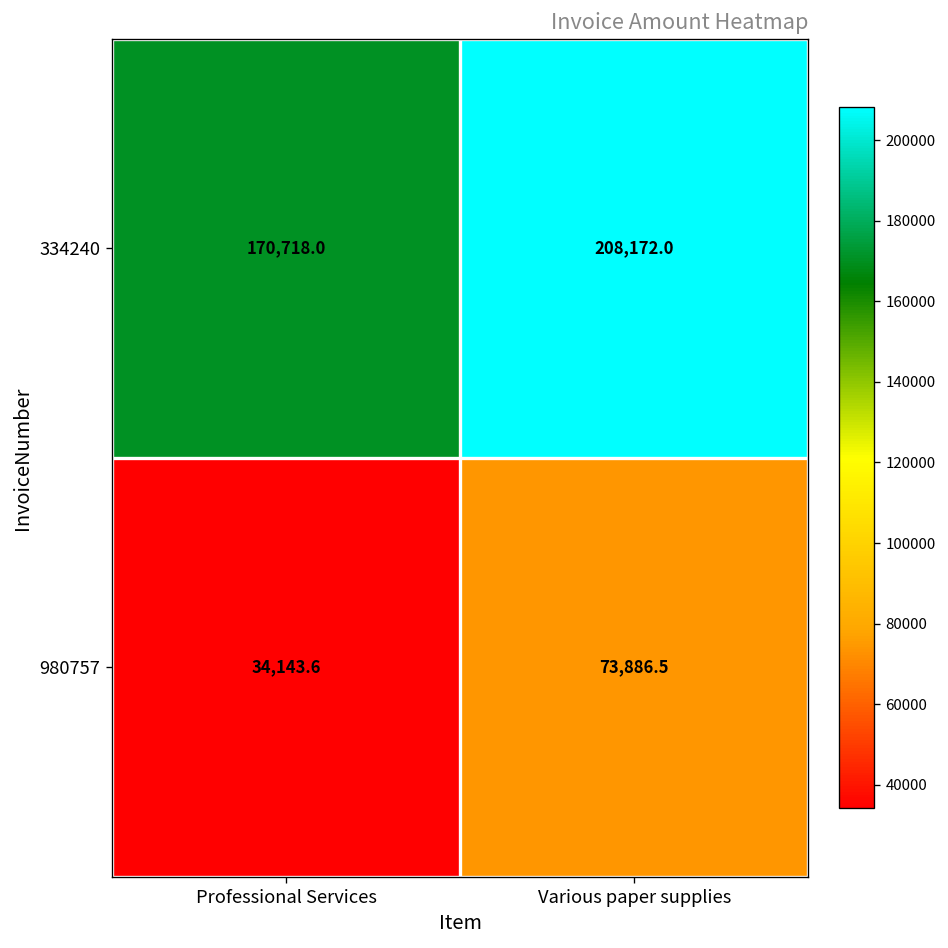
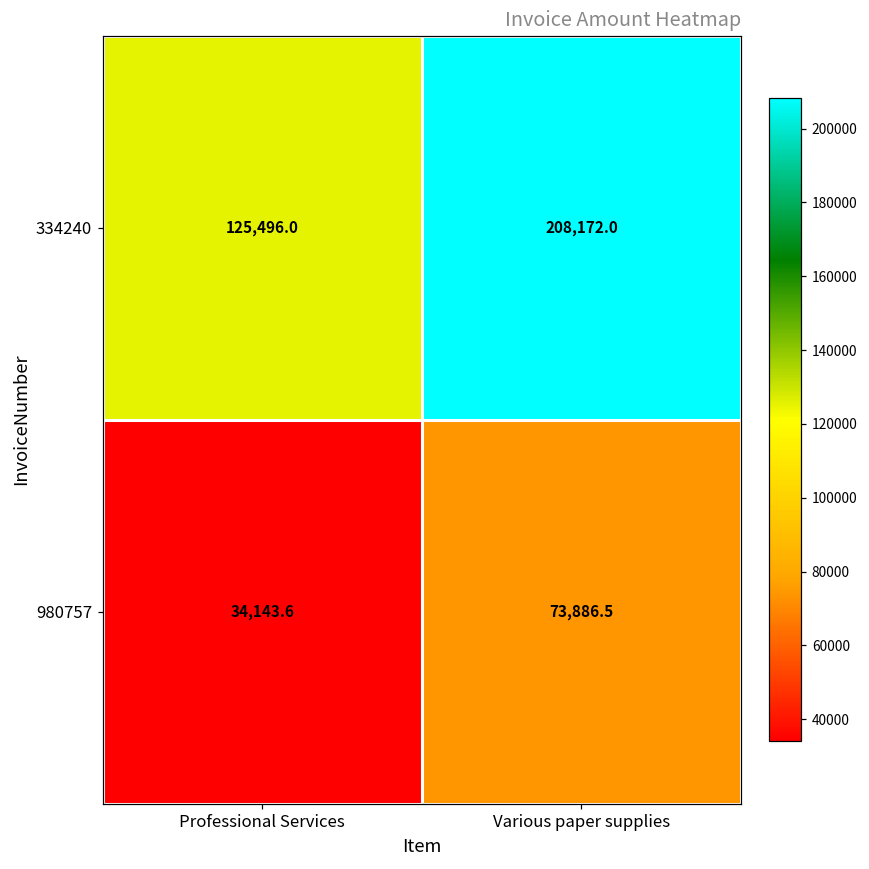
  {
    "334240": {
-     "Professional Services": "170,718.0",
+     "Professional Services": "125,496.0",
      "Various paper supplies": "208,172.0"
    },
    "980757": {
      "Professional Services": "34,143.6",
      "Various paper supplies": "73,886.5"
    }
  }
